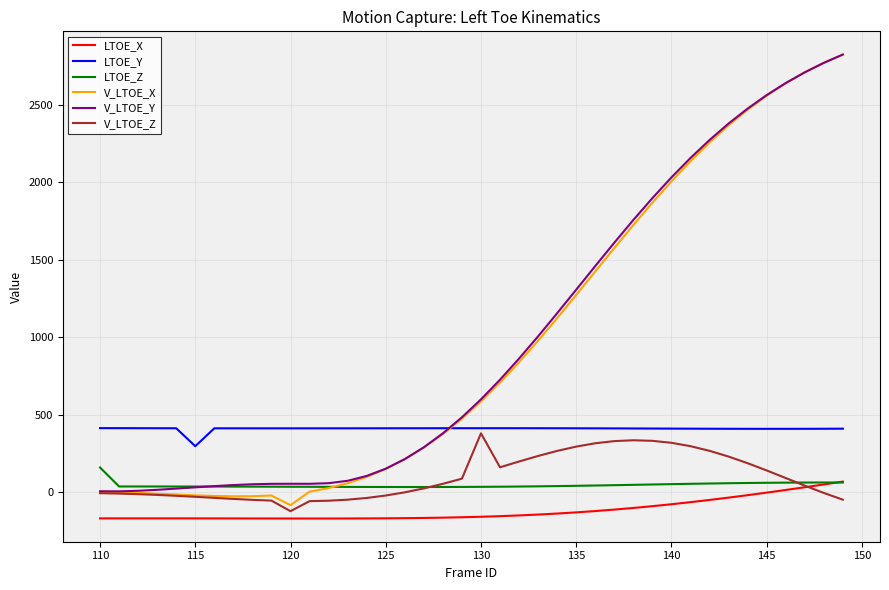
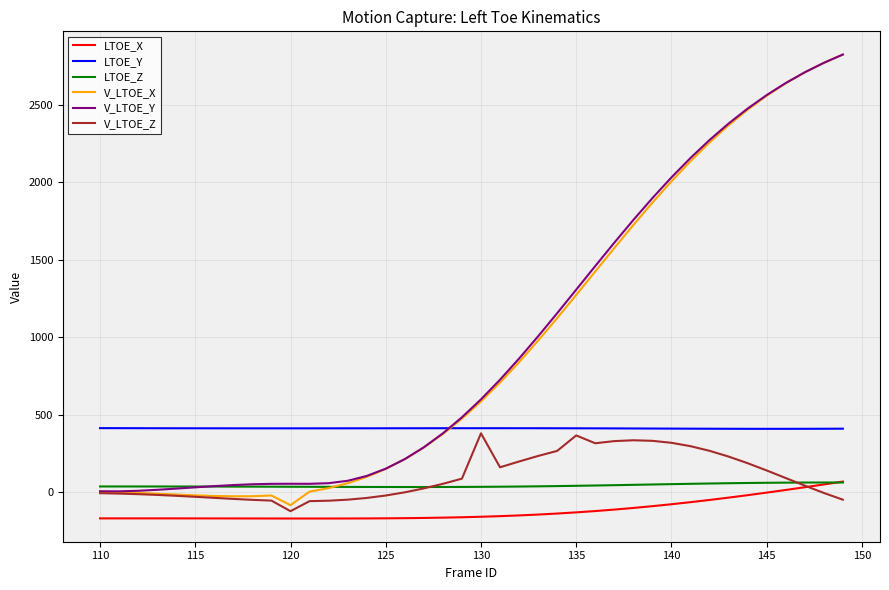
  {
    "LTOE_X": {
      "110": -170,
      "115": -170,
      "120": -170,
      "125": -170,
      "130": -160,
      "135": -130,
      "140": -80,
      "145": 0
    },
    "LTOE_Y": {
      "110": 420,
-     "115": 300,
+     "115": 410,
      "120": 410,
      "125": 410,
      "130": 410,
      "135": 410,
      "140": 410,
      "145": 410
    },
    "LTOE_Z": {
-     "110": 160,
+     "110": 40,
      "120": 40,
      "125": 40,
      "130": 40,
      "135": 40,
      "140": 50,
      "145": 60
    },
    "V_LTOE_X": {
      "120": -80,
      "135": 1270,
      "140": 2010
    },
    "V_LTOE_Y": {
      "120": 60,
      "135": 1310,
      "140": 2030
    },
    "V_LTOE_Z": {
      "120": -120,
      "125": -20,
      "130": 380,
-     "135": 300,
+     "135": 370,
      "140": 320,
      "145": 140
    }
  }
